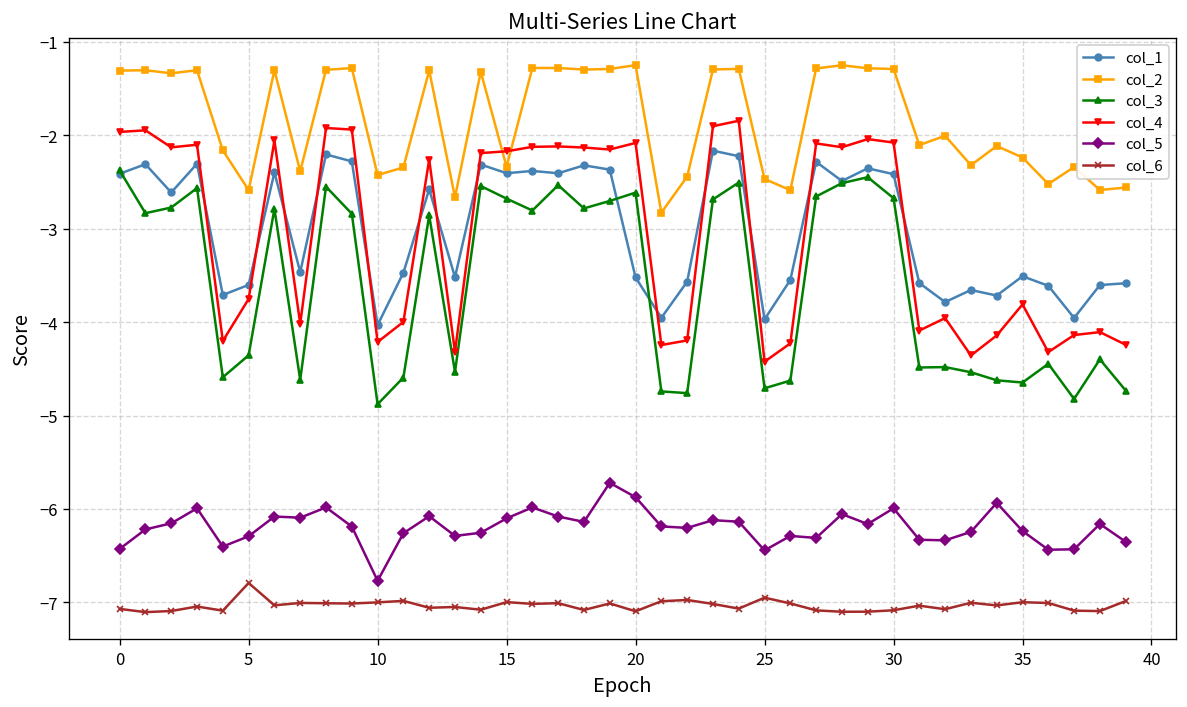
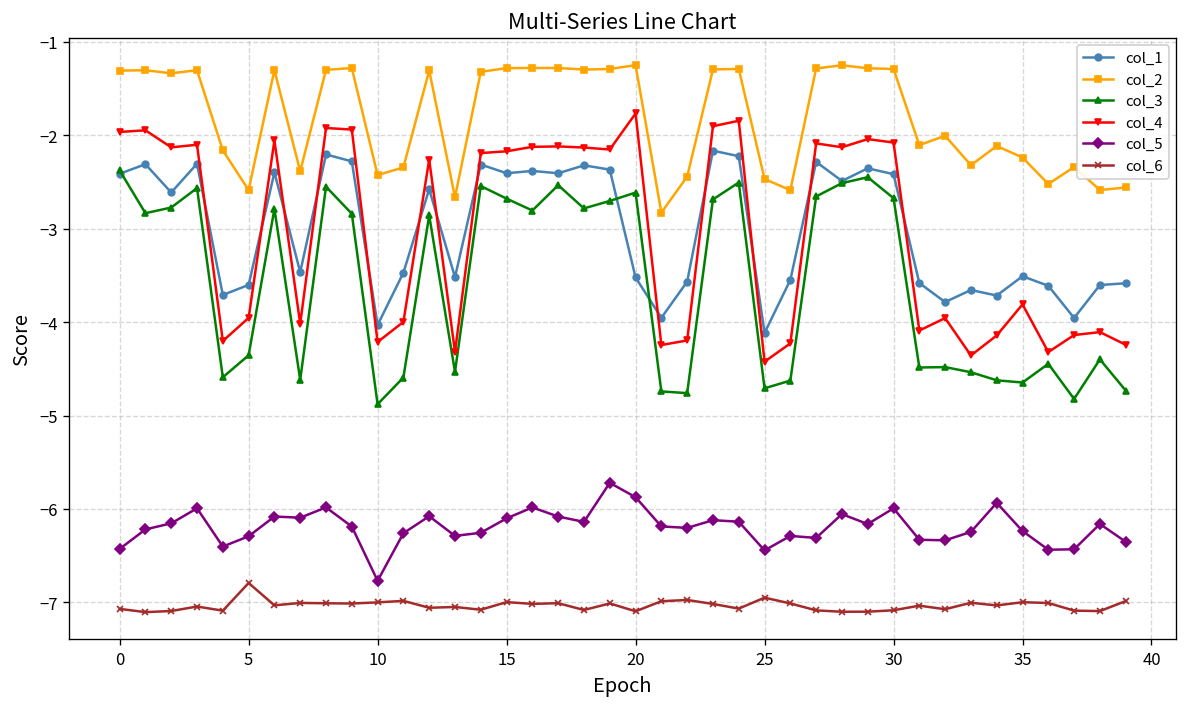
  {
    "col_1": {
      "0": -2.4,
      "5": -3.6,
      "10": -4.0,
      "15": -2.4,
      "20": -3.5,
-     "25": -4.0,
+     "25": -4.1,
      "30": -2.4,
      "35": -3.5
    },
    "col_2": {
      "0": -1.3,
      "5": -2.6,
      "10": -2.4,
-     "15": -2.3,
+     "15": -1.3,
      "20": -1.2,
      "25": -2.5,
      "30": -1.3,
      "35": -2.2
    },
    "col_3": {
      "0": -2.4,
      "5": -4.4,
      "10": -4.9,
      "15": -2.7,
      "20": -2.6,
      "25": -4.7,
      "30": -2.7,
      "35": -4.6
    },
    "col_4": {
      "0": -2.0,
-     "5": -3.8,
+     "5": -4.0,
      "10": -4.2,
      "15": -2.2,
-     "20": -2.1,
+     "20": -1.8,
      "25": -4.4,
      "30": -2.1,
      "35": -3.8
    },
    "col_5": {
      "0": -6.4,
      "5": -6.3,
      "10": -6.8,
      "15": -6.1,
      "20": -5.9,
      "25": -6.4,
      "30": -6.0,
      "35": -6.2
    },
    "col_6": {
      "0": -7.1,
      "5": -6.8,
      "10": -7.0,
      "15": -7.0,
      "20": -7.1,
      "25": -7.0,
      "30": -7.1,
      "35": -7.0
    }
  }
